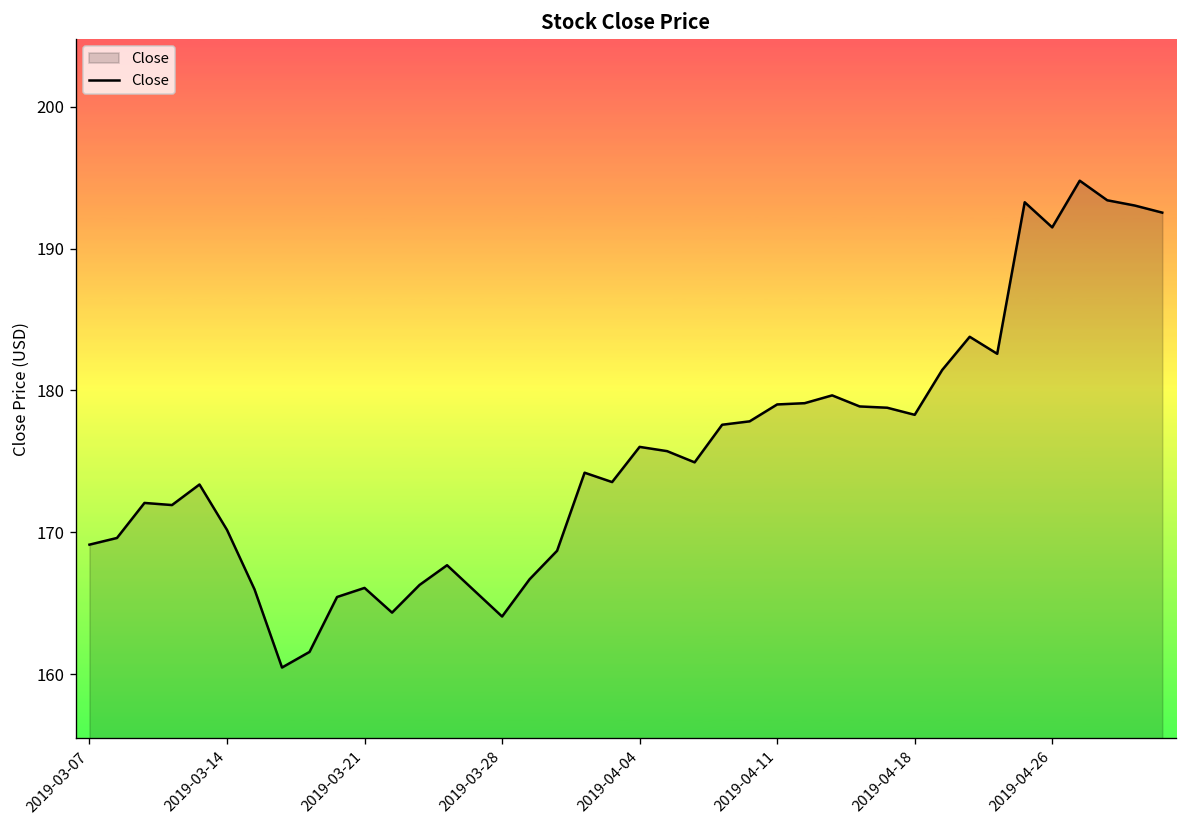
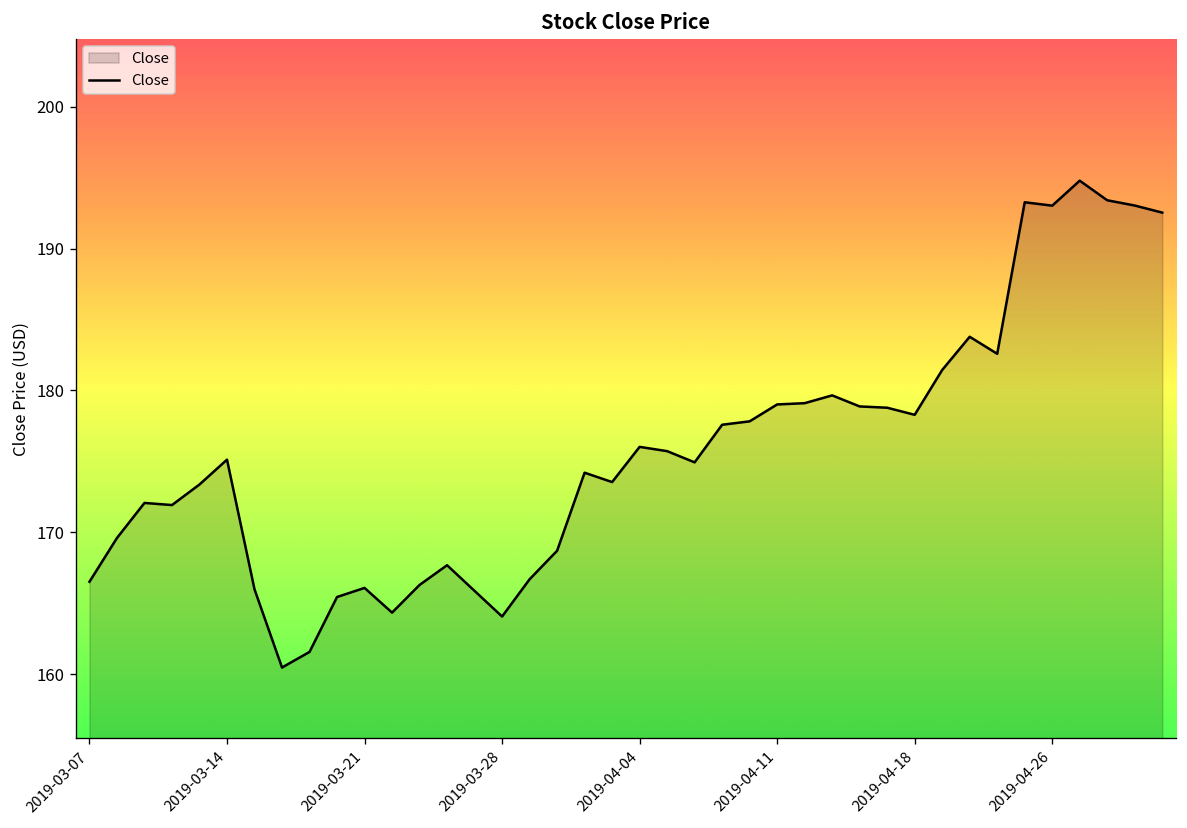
  {
-   "2019-03-07": 169.1,
-   "2019-03-14": 170.2,
+   "2019-03-07": 166.5,
+   "2019-03-14": 175.1,
    "2019-03-21": 166.1,
    "2019-03-28": 164.1,
    "2019-04-04": 176.0,
    "2019-04-11": 179.0,
    "2019-04-18": 178.3,
-   "2019-04-26": 191.5
+   "2019-04-26": 193.0
  }
